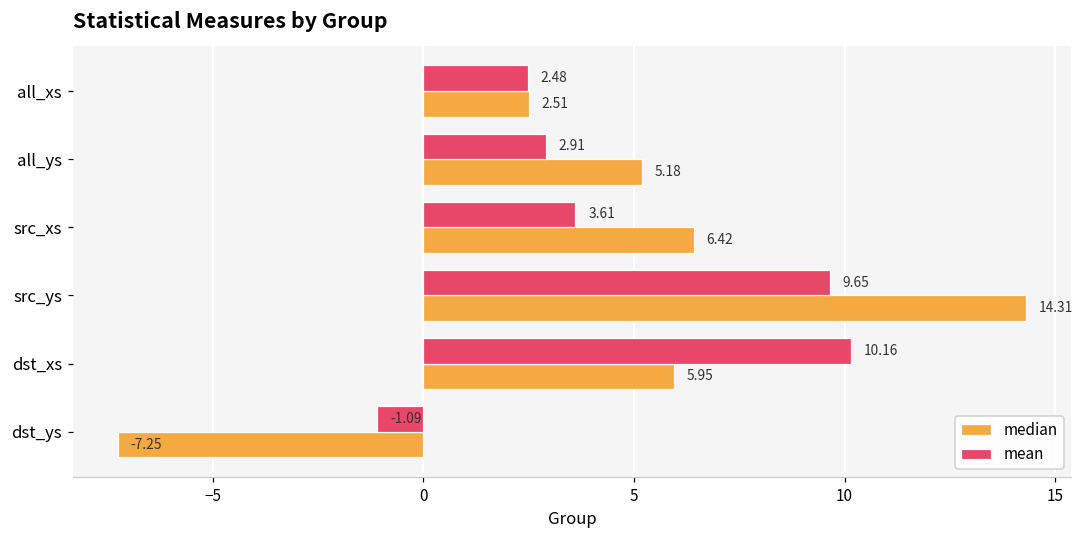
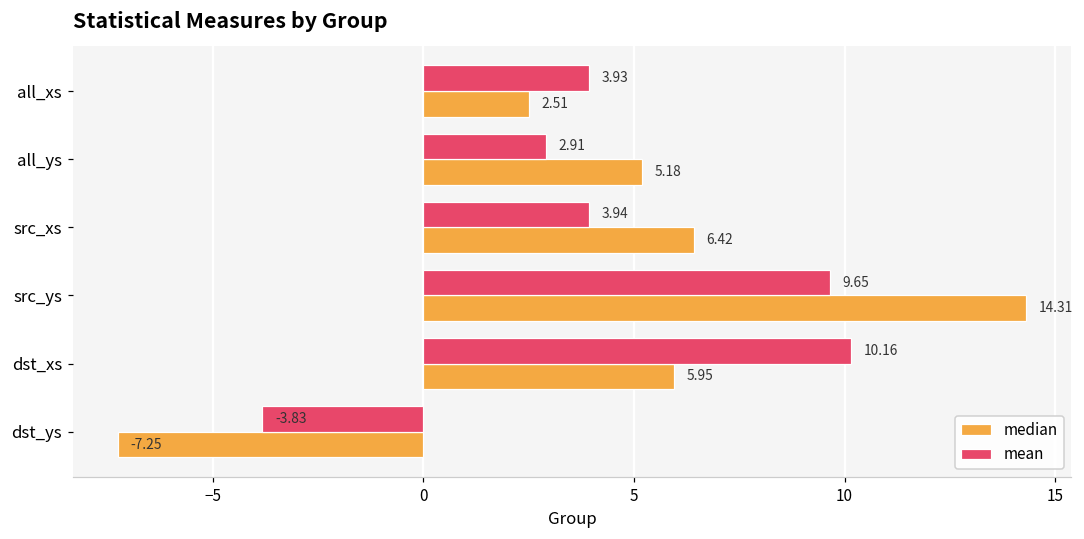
  {
    "median": {
      "all_xs": 2.51,
      "all_ys": 5.18,
      "src_xs": 6.42,
      "src_ys": 14.31,
      "dst_xs": 5.95,
      "dst_ys": -7.25
    },
    "mean": {
-     "all_xs": 2.48,
+     "all_xs": 3.93,
      "all_ys": 2.91,
-     "src_xs": 3.61,
+     "src_xs": 3.94,
      "src_ys": 9.65,
      "dst_xs": 10.16,
-     "dst_ys": -1.09
+     "dst_ys": -3.83
    }
  }
